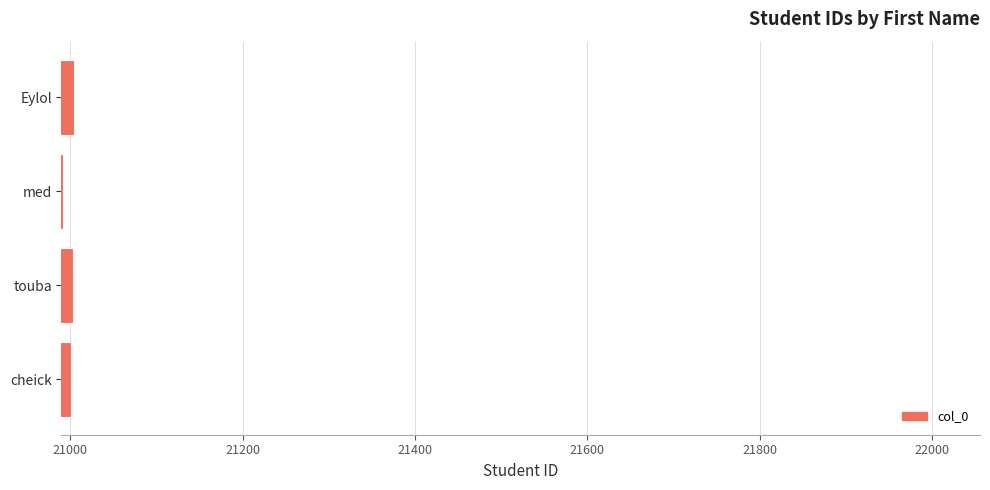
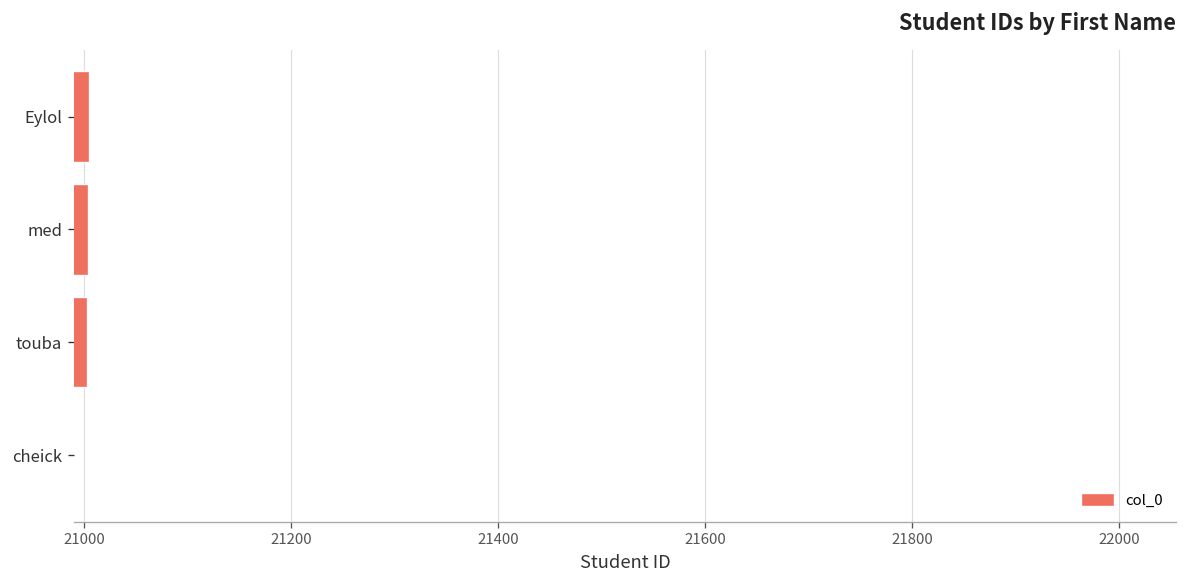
  {
    "Eylol": 21010,
-   "med": 20990,
+   "med": 21000,
    "touba": 21000,
-   "cheick": 21000
+   "cheick": 20990
  }
